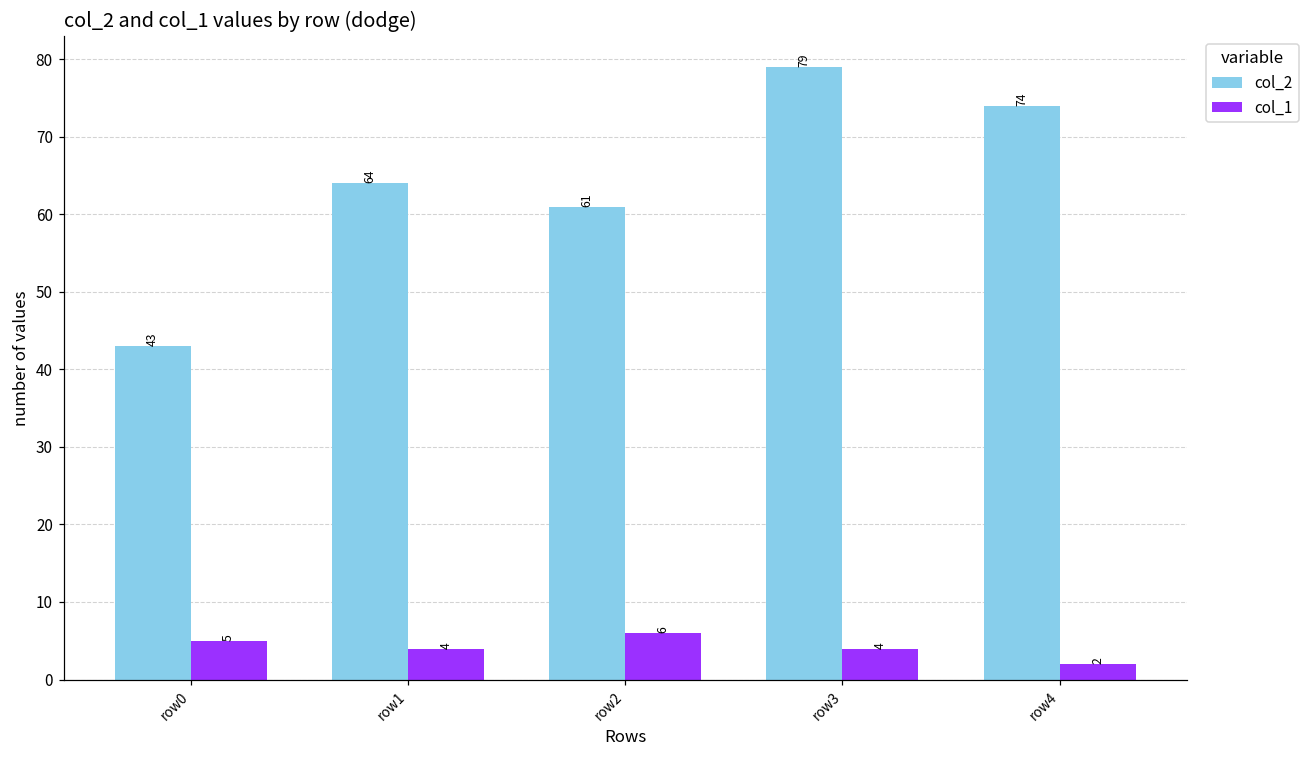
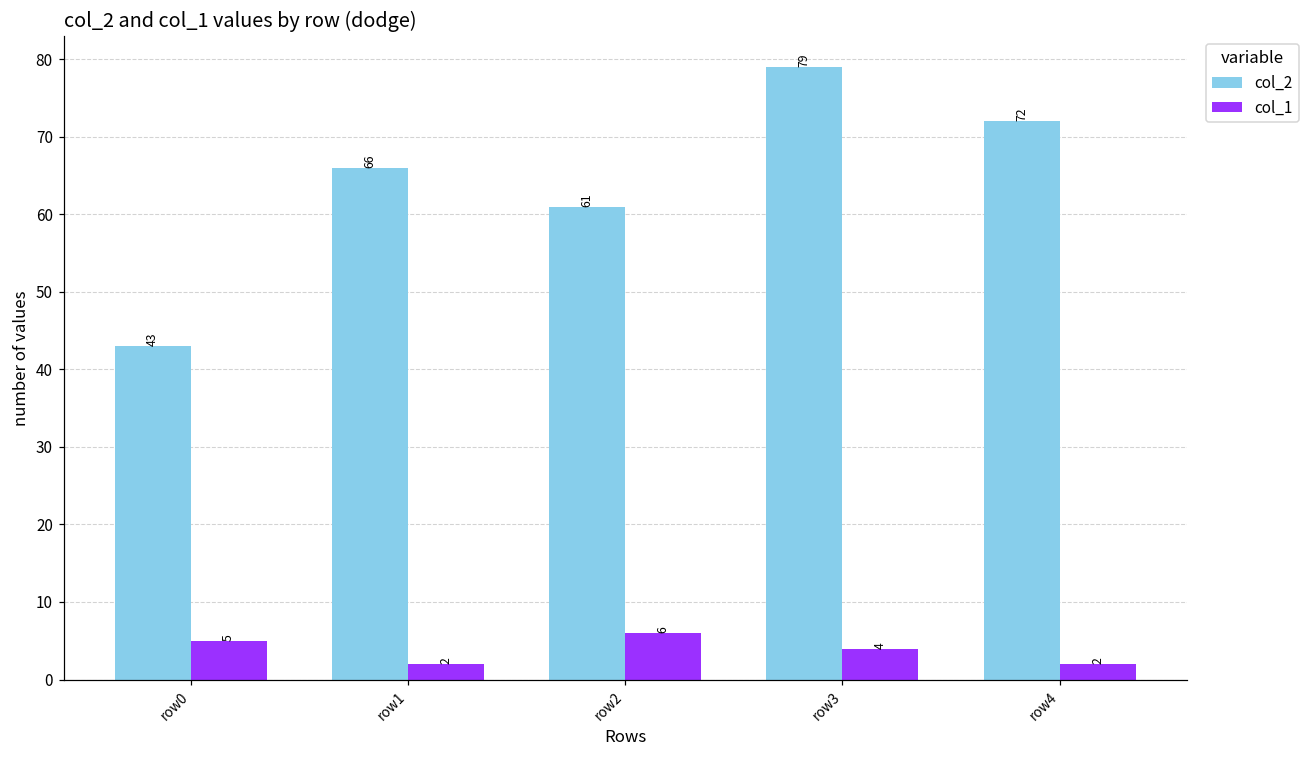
  {
    "col_2": {
      "row0": 43,
-     "row1": 64,
+     "row1": 66,
      "row2": 61,
      "row3": 79,
-     "row4": 74
+     "row4": 72
    },
    "col_1": {
      "row0": 5,
-     "row1": 4,
+     "row1": 2,
      "row2": 6,
      "row3": 4,
      "row4": 2
    }
  }
